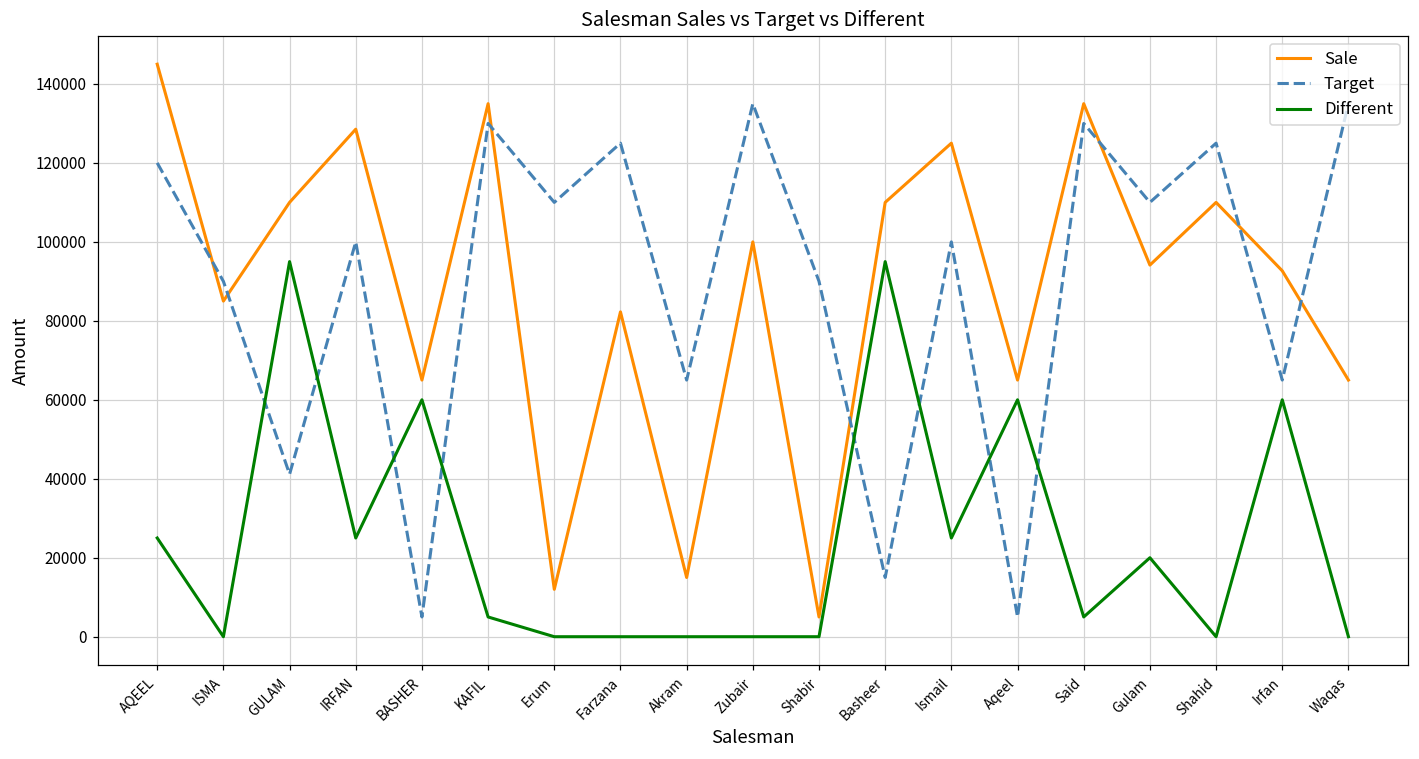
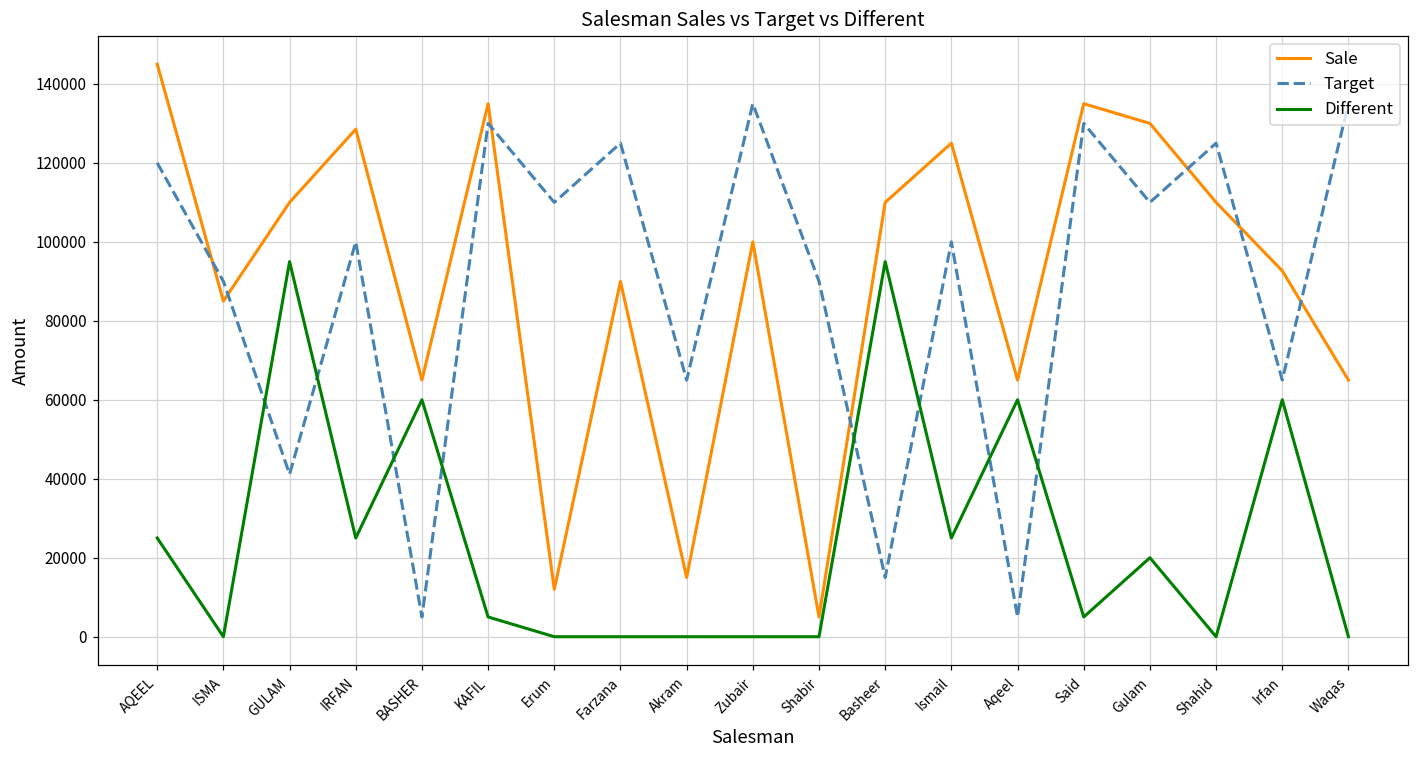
  {
    "Sale": {
      "AQEEL": 145000,
      "ISMA": 85000,
      "GULAM": 110000,
      "IRFAN": 129000,
      "BASHER": 65000,
      "KAFIL": 135000,
      "Erum": 12000,
-     "Farzana": 82000,
+     "Farzana": 90000,
      "Akram": 15000,
      "Zubair": 100000,
      "Shabir": 5000,
      "Basheer": 110000,
      "Ismail": 125000,
      "Aqeel": 65000,
      "Said": 135000,
-     "Gulam": 94000,
+     "Gulam": 130000,
      "Shahid": 110000,
      "Irfan": 93000,
      "Waqas": 65000
    },
    "Target": {
      "AQEEL": 120000,
      "ISMA": 90000,
      "GULAM": 41000,
      "IRFAN": 100000,
      "BASHER": 5000,
      "KAFIL": 130000,
      "Erum": 110000,
      "Farzana": 125000,
      "Akram": 65000,
      "Zubair": 135000,
      "Shabir": 90000,
      "Basheer": 15000,
      "Ismail": 100000,
      "Aqeel": 5000,
      "Said": 130000,
      "Gulam": 110000,
      "Shahid": 125000,
      "Irfan": 65000
    },
    "Different": {
      "AQEEL": 25000,
      "ISMA": 0,
      "GULAM": 95000,
      "IRFAN": 25000,
      "BASHER": 60000,
      "KAFIL": 5000,
      "Erum": 0,
      "Farzana": 0,
      "Akram": 0,
      "Zubair": 0,
      "Shabir": 0,
      "Basheer": 95000,
      "Ismail": 25000,
      "Aqeel": 60000,
      "Said": 5000,
      "Gulam": 20000,
      "Shahid": 0,
      "Irfan": 60000,
      "Waqas": 0
    }
  }
